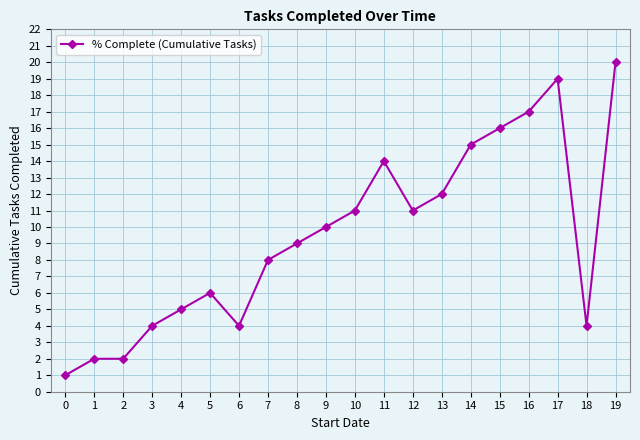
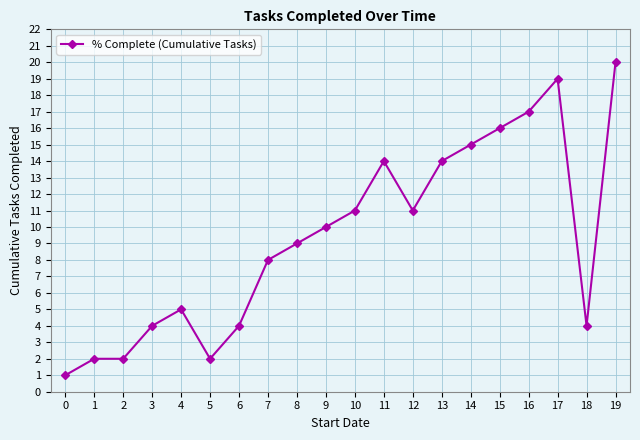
  {
    "0": 1,
    "1": 2,
    "2": 2,
    "3": 4,
    "4": 5,
-   "5": 6,
+   "5": 2,
    "6": 4,
    "7": 8,
    "8": 9,
    "9": 10,
    "10": 11,
    "11": 14,
    "12": 11,
-   "13": 12,
+   "13": 14,
    "14": 15,
    "15": 16,
    "16": 17,
    "17": 19,
    "18": 4,
    "19": 20
  }
